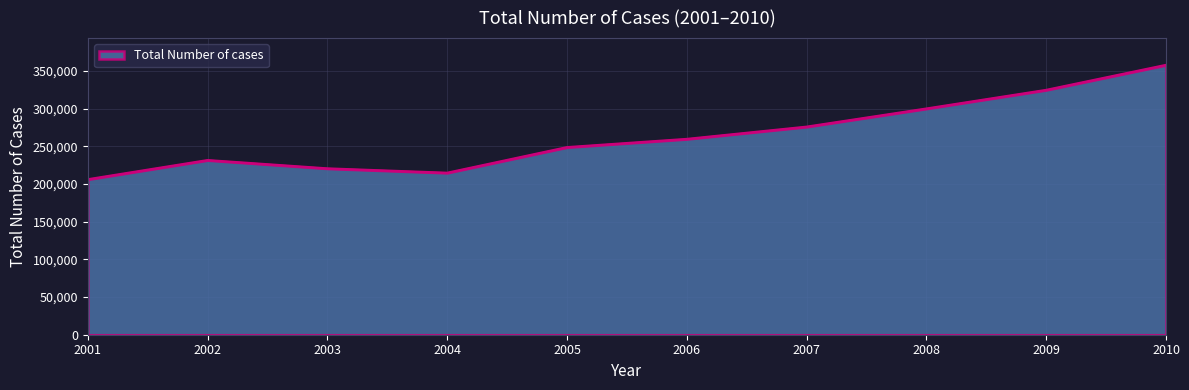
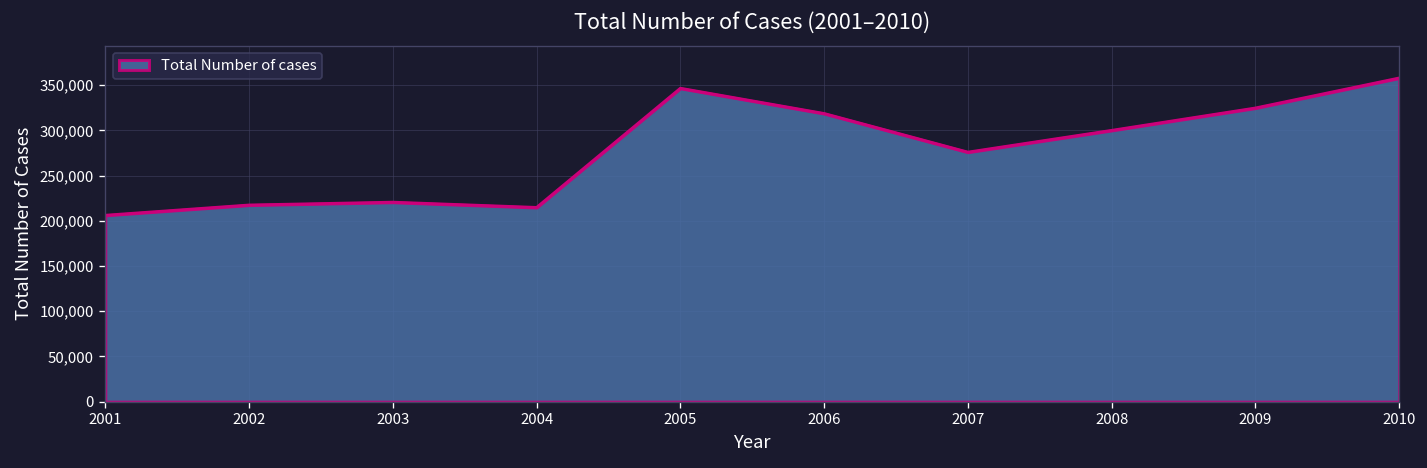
  {
    "2001": "210,000",
-   "2002": "230,000",
+   "2002": "220,000",
    "2003": "220,000",
    "2004": "210,000",
-   "2005": "250,000",
-   "2006": "260,000",
+   "2005": "350,000",
+   "2006": "320,000",
    "2007": "280,000",
    "2008": "300,000",
    "2009": "320,000",
    "2010": "360,000"
  }
